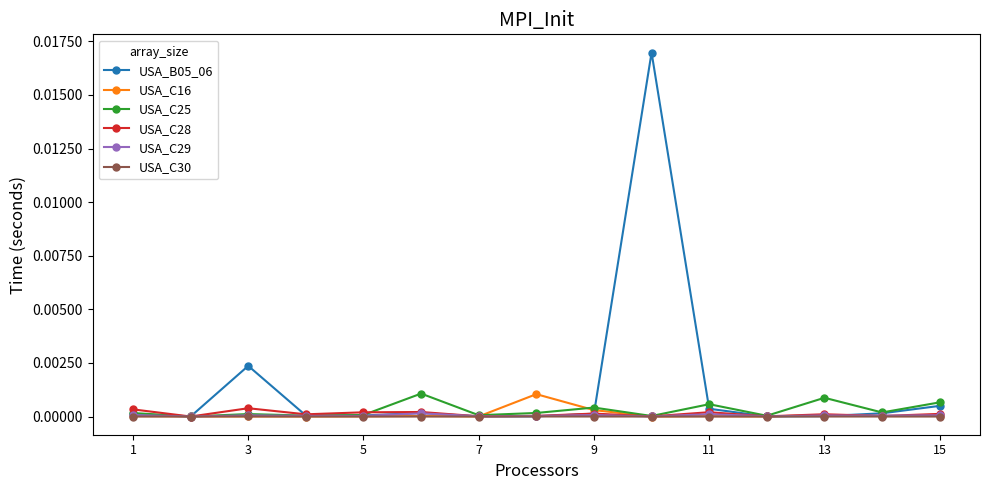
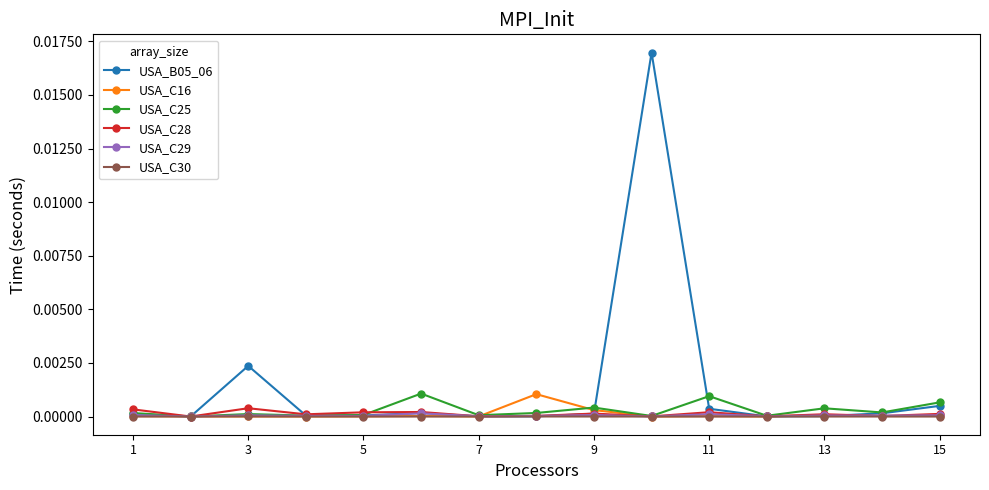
  {
    "USA_B05_06": {
      "3": 0.0024,
      "11": 0.0004,
      "15": 0.0005
    },
    "USA_C25": {
-     "11": 0.0006,
-     "13": 0.0009,
+     "11": 0.0009,
+     "13": 0.0004,
      "15": 0.0007
    },
    "USA_C28": {
      "1": 0.0003,
      "3": 0.0004,
      "5": 0.0002
    }
  }
